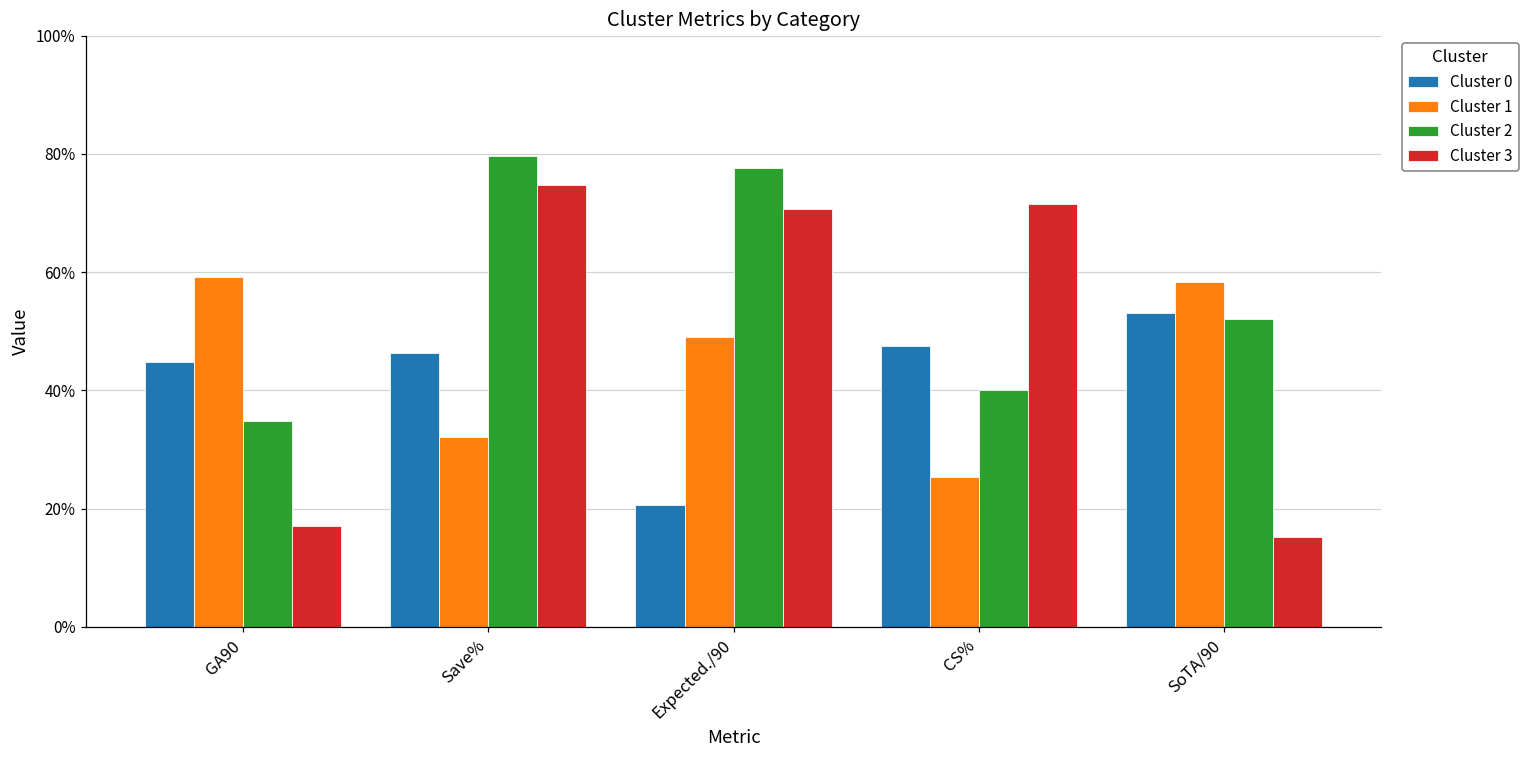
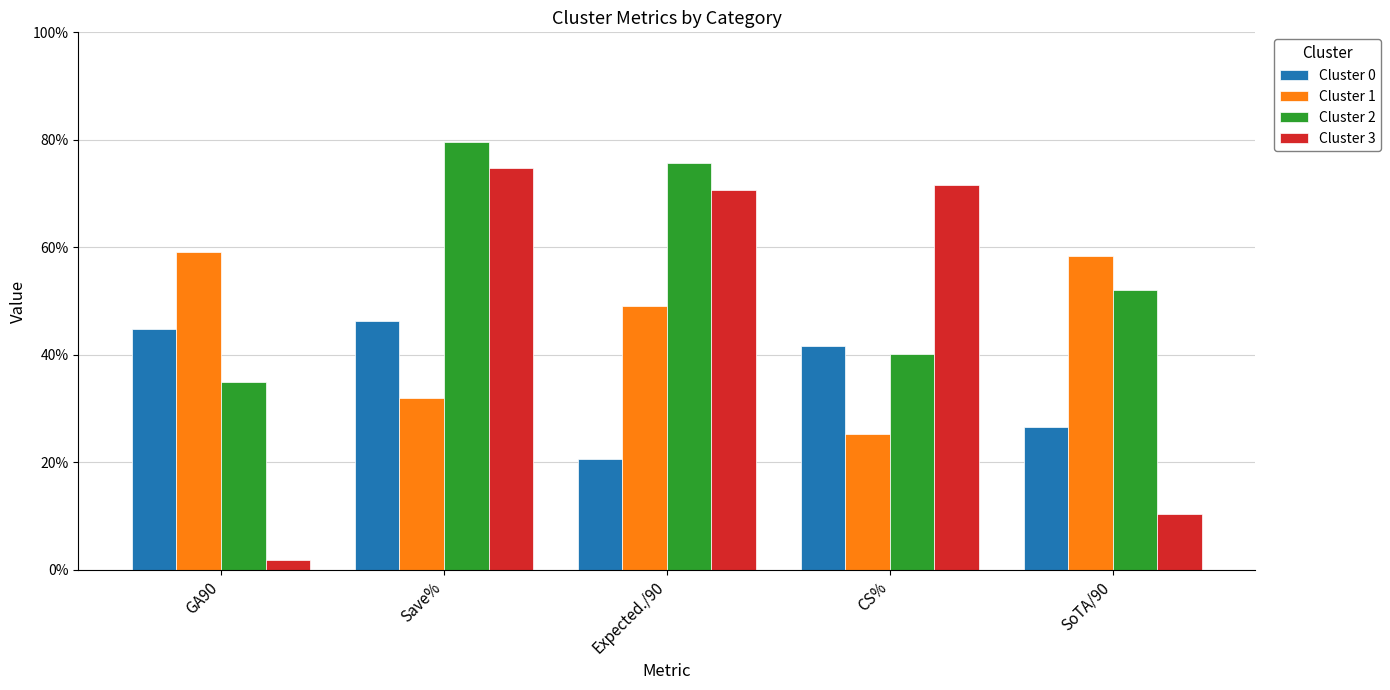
  {
    "Cluster 0": {
      "GA90": "45%",
      "Save%": "46%",
      "Expected./90": "21%",
-     "CS%": "47%",
-     "SoTA/90": "53%"
+     "CS%": "42%",
+     "SoTA/90": "27%"
    },
    "Cluster 1": {
      "GA90": "59%",
      "Save%": "32%",
      "Expected./90": "49%",
      "CS%": "25%",
      "SoTA/90": "58%"
    },
    "Cluster 2": {
      "GA90": "35%",
      "Save%": "80%",
-     "Expected./90": "78%",
+     "Expected./90": "76%",
      "CS%": "40%",
      "SoTA/90": "52%"
    },
    "Cluster 3": {
-     "GA90": "17%",
+     "GA90": "2%",
      "Save%": "75%",
      "Expected./90": "71%",
      "CS%": "72%",
-     "SoTA/90": "15%"
+     "SoTA/90": "10%"
    }
  }
